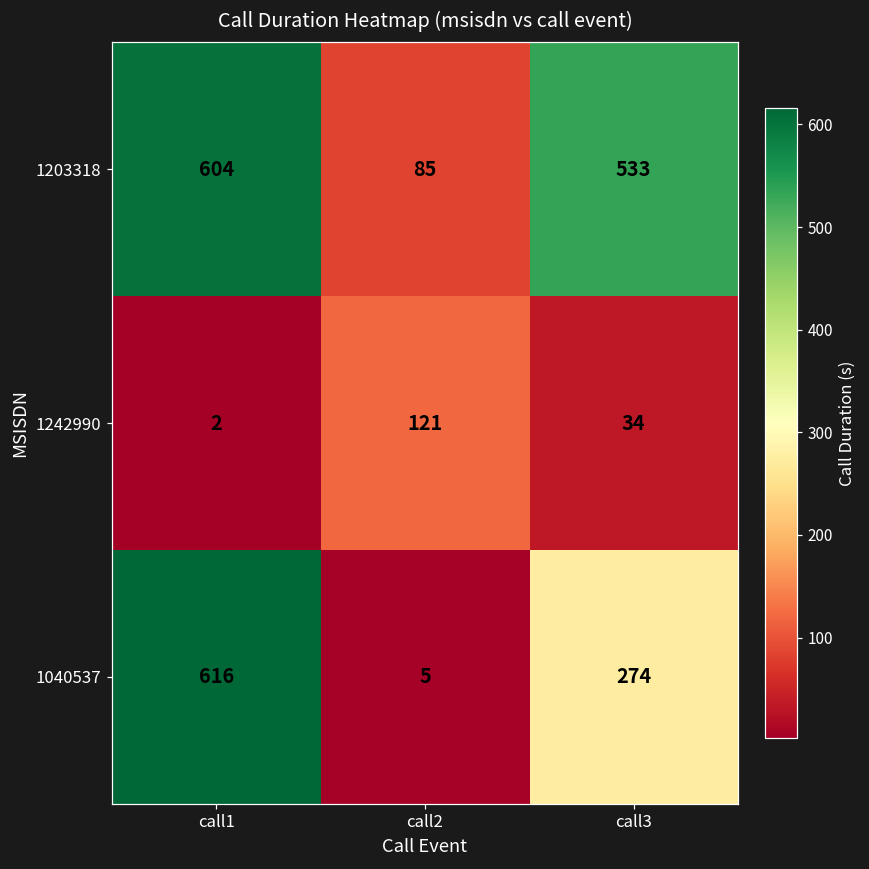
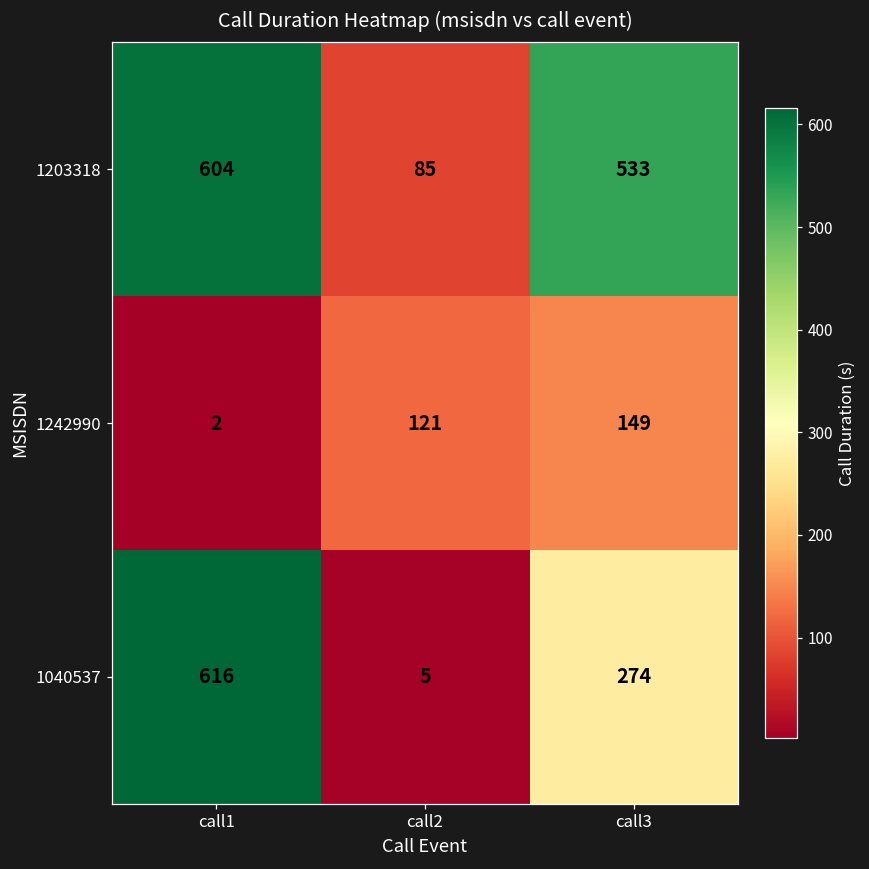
  {
    "1203318": {
      "call1": 604,
      "call2": 85,
      "call3": 533
    },
    "1242990": {
      "call1": 2,
      "call2": 121,
-     "call3": 34
+     "call3": 149
    },
    "1040537": {
      "call1": 616,
      "call2": 5,
      "call3": 274
    }
  }
